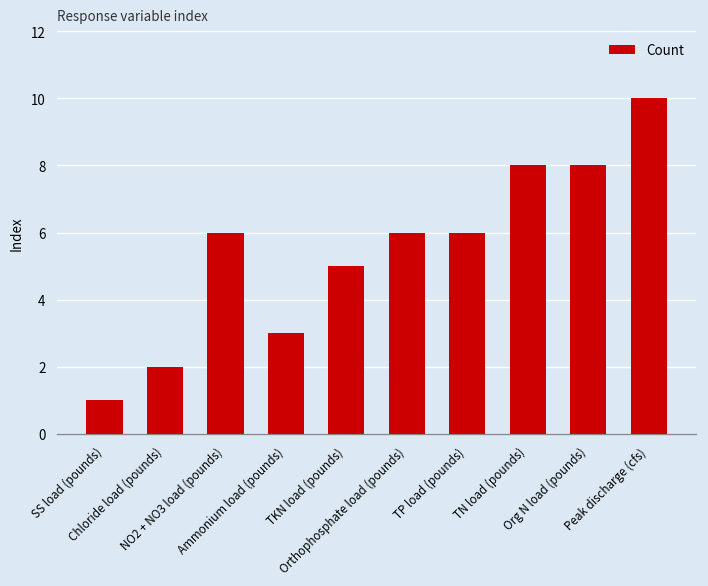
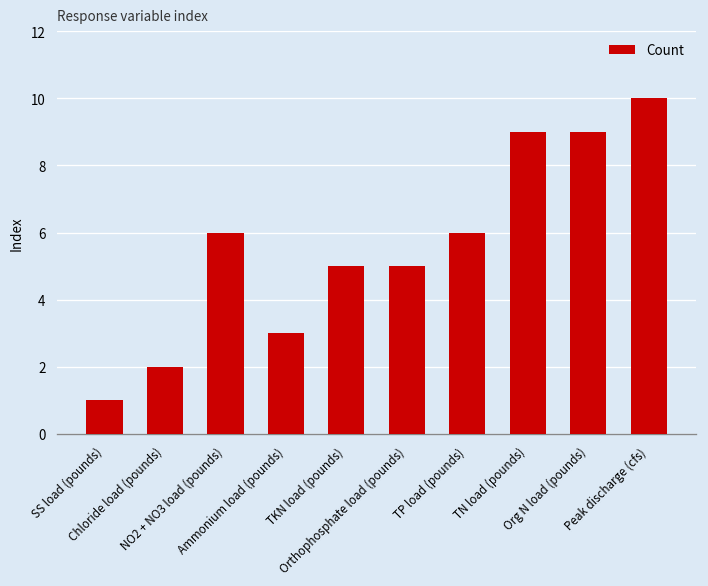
  {
    "SS load (pounds)": 1,
    "Chloride load (pounds)": 2,
    "NO2 + NO3 load (pounds)": 6,
    "Ammonium load (pounds)": 3,
    "TKN load (pounds)": 5,
-   "Orthophosphate load (pounds)": 6,
+   "Orthophosphate load (pounds)": 5,
    "TP load (pounds)": 6,
-   "TN load (pounds)": 8,
-   "Org N load (pounds)": 8,
+   "TN load (pounds)": 9,
+   "Org N load (pounds)": 9,
    "Peak discharge (cfs)": 10
  }
